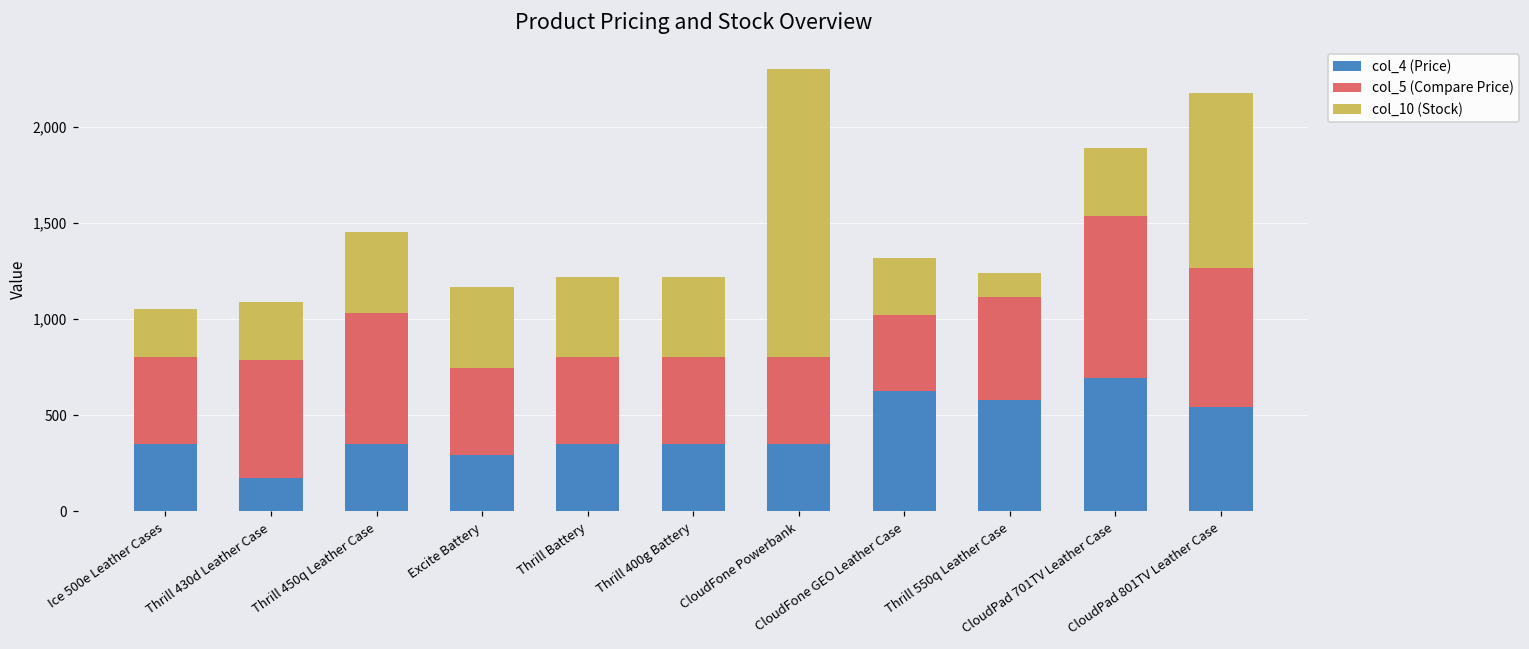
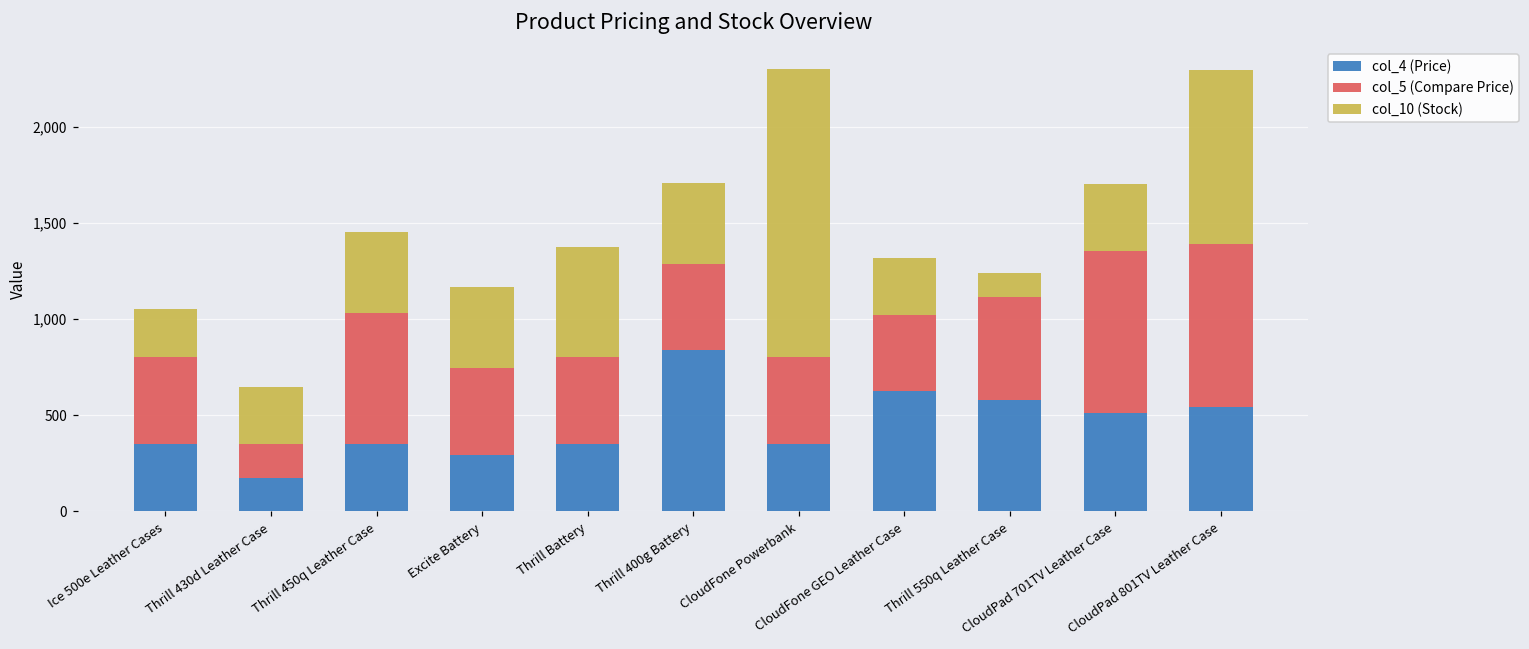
  {
    "col_4 (Price)": {
      "Ice 500e Leather Cases": "350",
      "Thrill 430d Leather Case": "170",
      "Thrill 450q Leather Case": "350",
      "Excite Battery": "300",
      "Thrill Battery": "350",
-     "Thrill 400g Battery": "350",
+     "Thrill 400g Battery": "840",
      "CloudFone Powerbank": "350",
      "CloudFone GEO Leather Case": "630",
      "Thrill 550q Leather Case": "580",
-     "CloudPad 701TV Leather Case": "690",
+     "CloudPad 701TV Leather Case": "510",
      "CloudPad 801TV Leather Case": "540"
    },
    "col_5 (Compare Price)": {
      "Ice 500e Leather Cases": "450",
-     "Thrill 430d Leather Case": "620",
+     "Thrill 430d Leather Case": "180",
      "Thrill 450q Leather Case": "680",
      "Excite Battery": "450",
      "Thrill Battery": "450",
      "Thrill 400g Battery": "450",
      "CloudFone Powerbank": "450",
      "CloudFone GEO Leather Case": "390",
      "Thrill 550q Leather Case": "540",
      "CloudPad 701TV Leather Case": "840",
-     "CloudPad 801TV Leather Case": "720"
+     "CloudPad 801TV Leather Case": "850"
    },
    "col_10 (Stock)": {
      "Ice 500e Leather Cases": "250",
      "Thrill 430d Leather Case": "300",
      "Thrill 450q Leather Case": "420",
      "Excite Battery": "420",
-     "Thrill Battery": "420",
+     "Thrill Battery": "580",
      "Thrill 400g Battery": "420",
      "CloudFone Powerbank": "1,500",
      "CloudFone GEO Leather Case": "300",
      "Thrill 550q Leather Case": "130",
      "CloudPad 701TV Leather Case": "350",
      "CloudPad 801TV Leather Case": "910"
    }
  }
